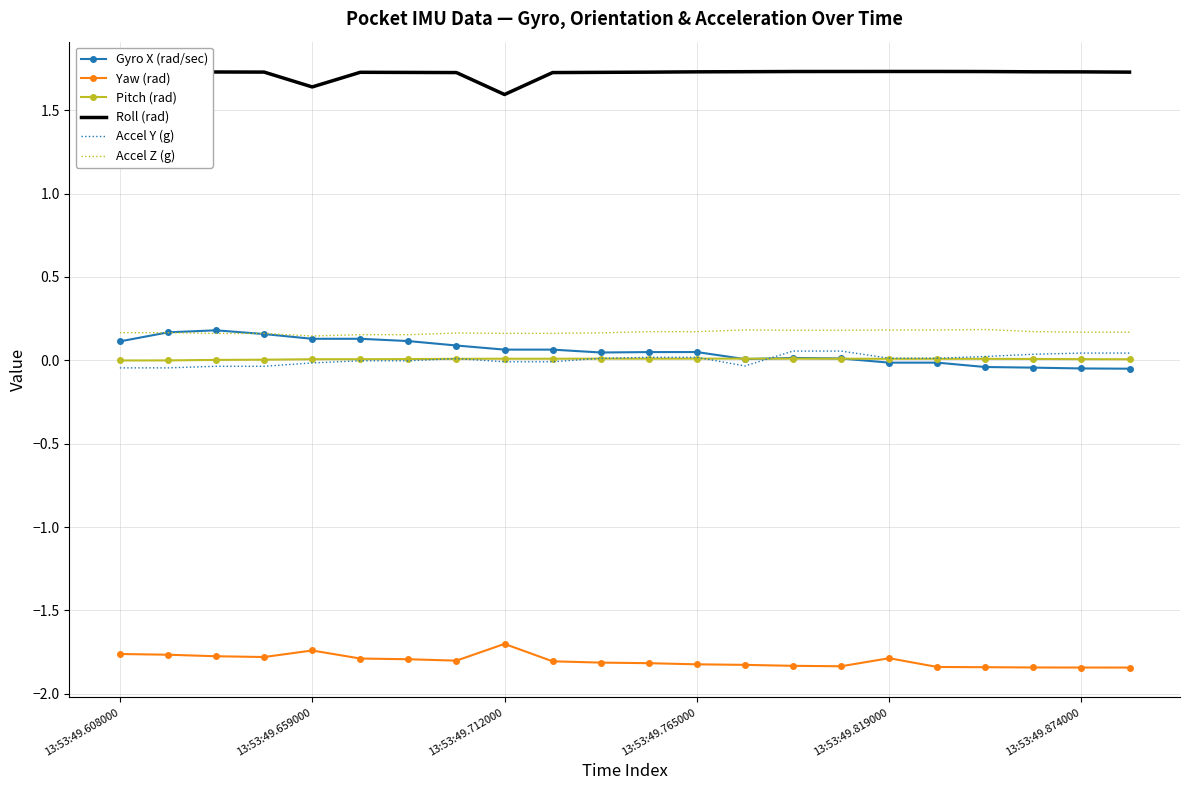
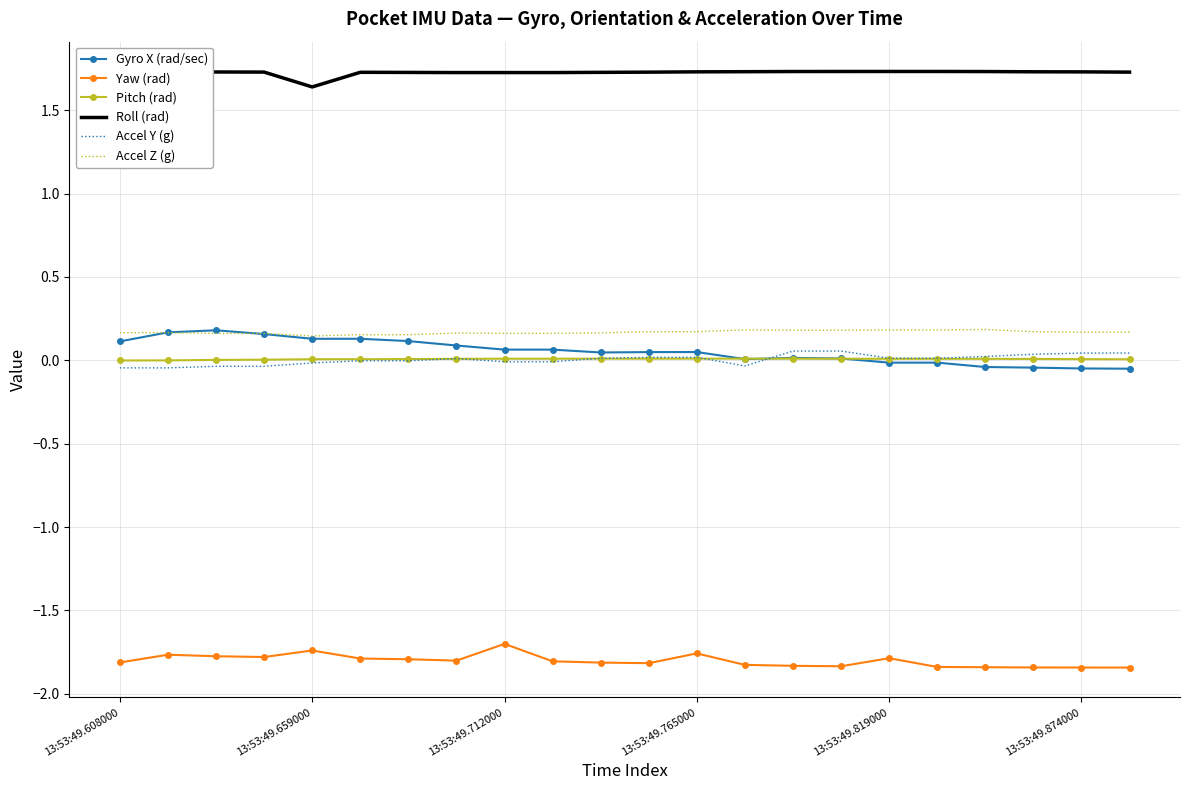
  {
    "Yaw (rad)": {
-     "13:53:49.608000": -1.76,
+     "13:53:49.608000": -1.81,
      "13:53:49.659000": -1.74,
      "13:53:49.712000": -1.70,
-     "13:53:49.765000": -1.82,
+     "13:53:49.765000": -1.76,
      "13:53:49.819000": -1.79,
      "13:53:49.874000": -1.84
    },
    "Roll (rad)": {
      "13:53:49.659000": 1.64,
-     "13:53:49.712000": 1.59,
+     "13:53:49.712000": 1.73,
      "13:53:49.765000": 1.73,
      "13:53:49.819000": 1.73,
      "13:53:49.874000": 1.73
    }
  }
